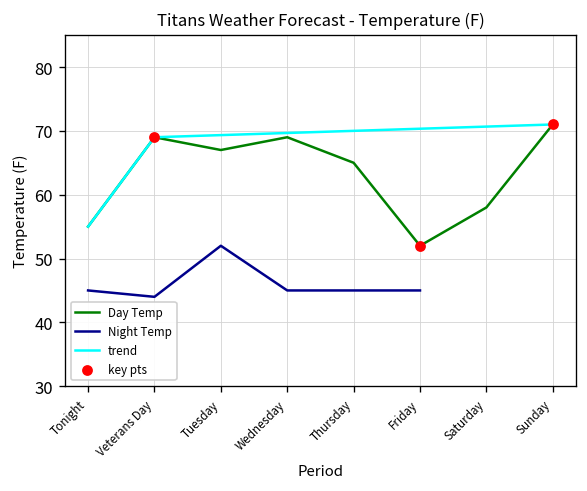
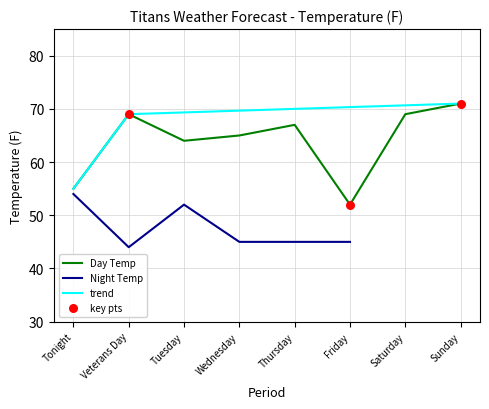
  {
    "Day Temp": {
-     "Tuesday": 67,
-     "Wednesday": 69,
-     "Thursday": 65,
-     "Saturday": 58
+     "Tuesday": 64,
+     "Wednesday": 65,
+     "Thursday": 67,
+     "Saturday": 69
    },
    "Night Temp": {
-     "Tonight": 45,
+     "Tonight": 54,
      "Veterans Day": 44,
      "Tuesday": 52,
      "Wednesday": 45,
      "Thursday": 45,
      "Friday": 45
    }
  }
